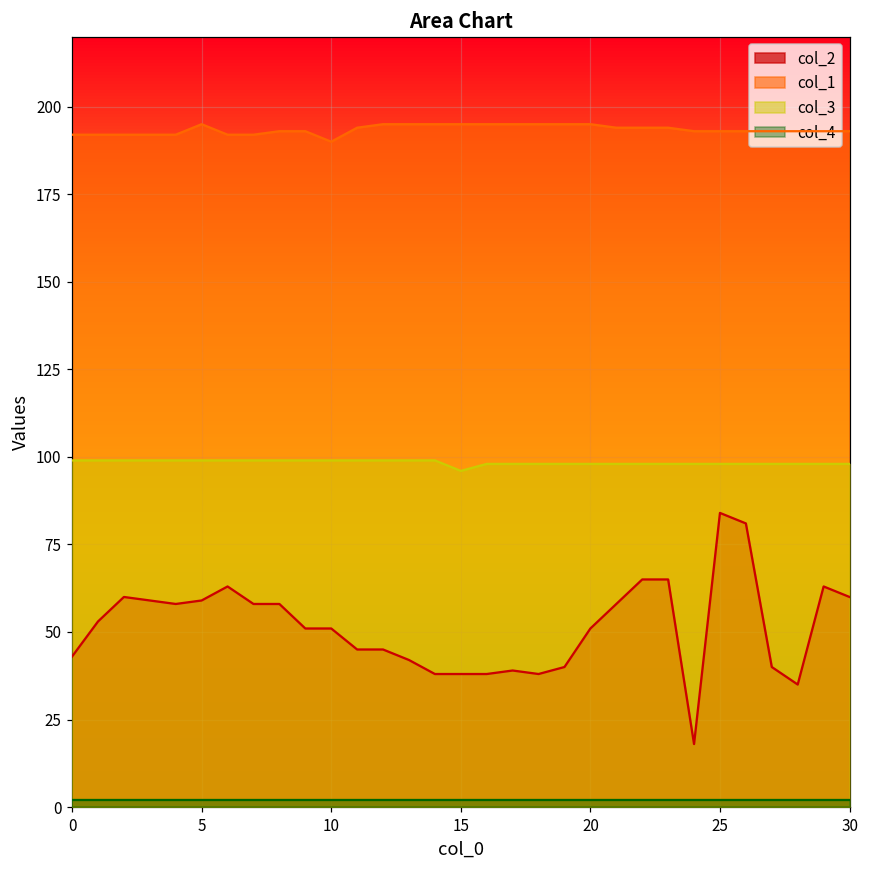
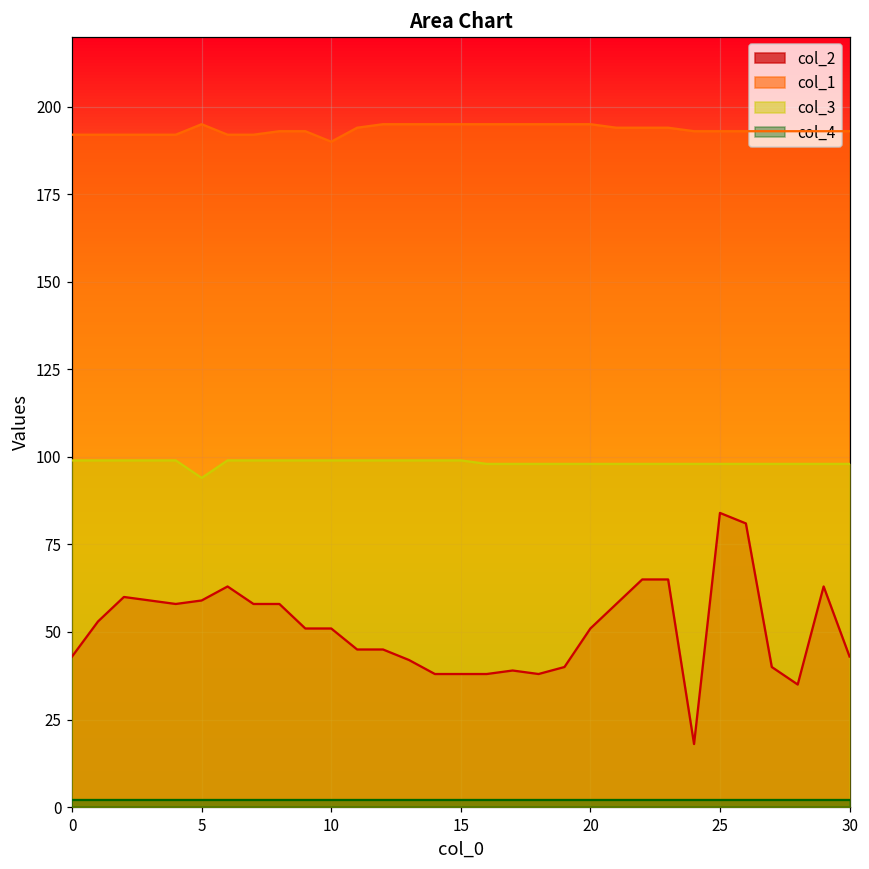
  {
    "col_2": {
      "0": 43,
      "5": 59,
      "10": 51,
      "15": 38,
      "20": 51,
      "25": 84,
-     "30": 60
+     "30": 43
    },
    "col_1": {
      "0": 192,
      "5": 195,
      "10": 190,
      "15": 195,
      "20": 195,
      "25": 193,
      "30": 193
    },
    "col_3": {
      "0": 99,
-     "5": 99,
+     "5": 94,
      "10": 99,
-     "15": 96,
+     "15": 99,
      "20": 98,
      "25": 98,
      "30": 98
    },
    "col_4": {
      "0": 2,
      "5": 2,
      "10": 2,
      "15": 2,
      "20": 2,
      "25": 2,
      "30": 2
    }
  }
